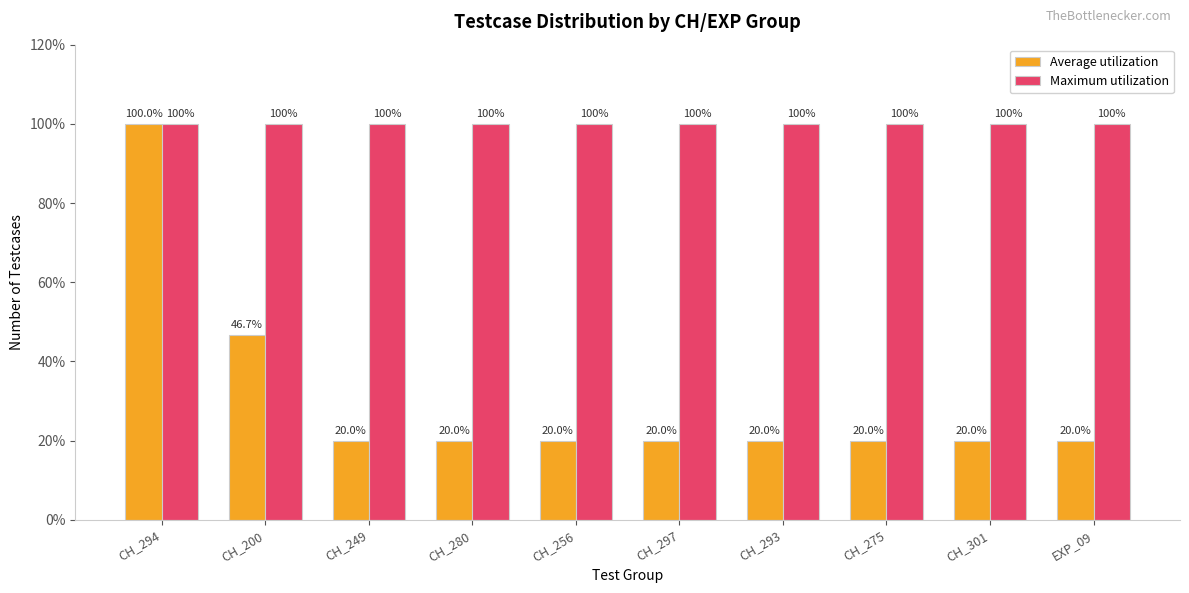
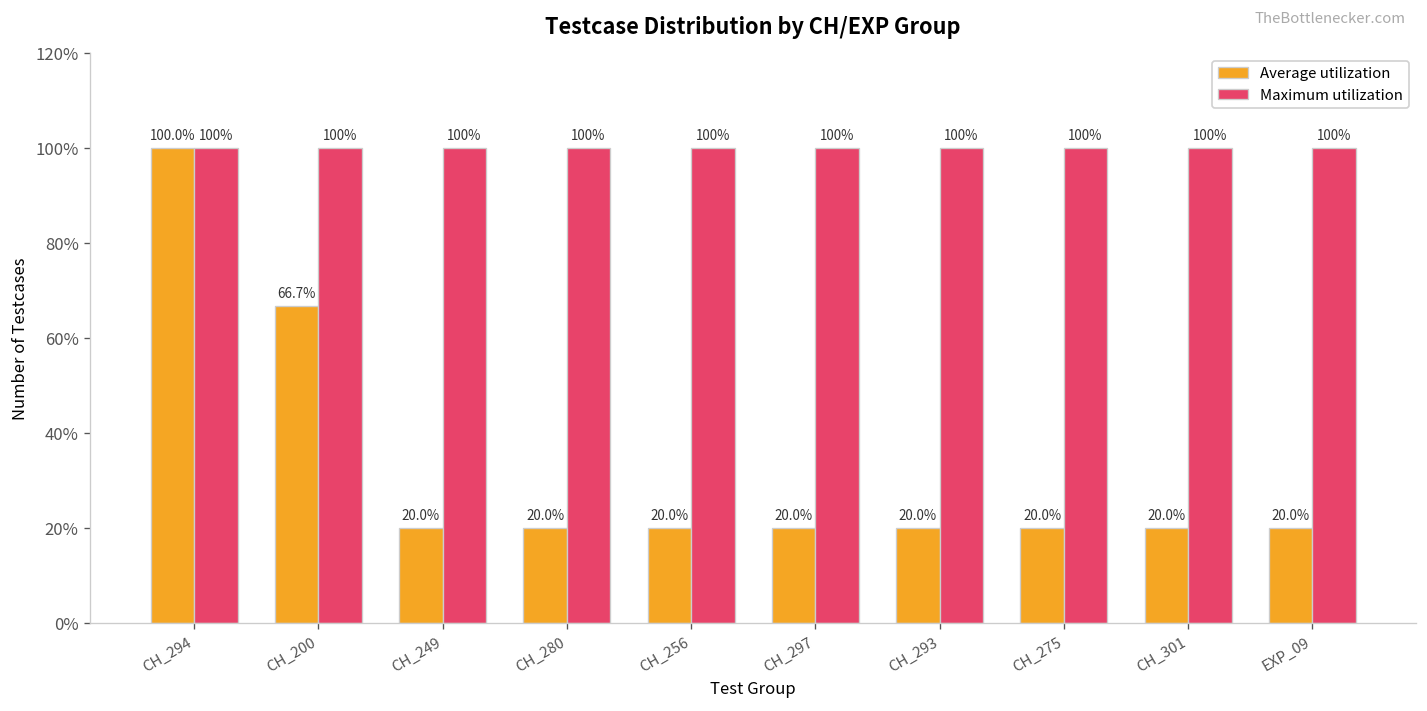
  {
    "Average utilization": {
      "CH_294": "100.0%",
-     "CH_200": "46.7%",
+     "CH_200": "66.7%",
      "CH_249": "20.0%",
      "CH_280": "20.0%",
      "CH_256": "20.0%",
      "CH_297": "20.0%",
      "CH_293": "20.0%",
      "CH_275": "20.0%",
      "CH_301": "20.0%",
      "EXP_09": "20.0%"
    },
    "Maximum utilization": {
      "CH_294": "100%",
      "CH_200": "100%",
      "CH_249": "100%",
      "CH_280": "100%",
      "CH_256": "100%",
      "CH_297": "100%",
      "CH_293": "100%",
      "CH_275": "100%",
      "CH_301": "100%",
      "EXP_09": "100%"
    }
  }
